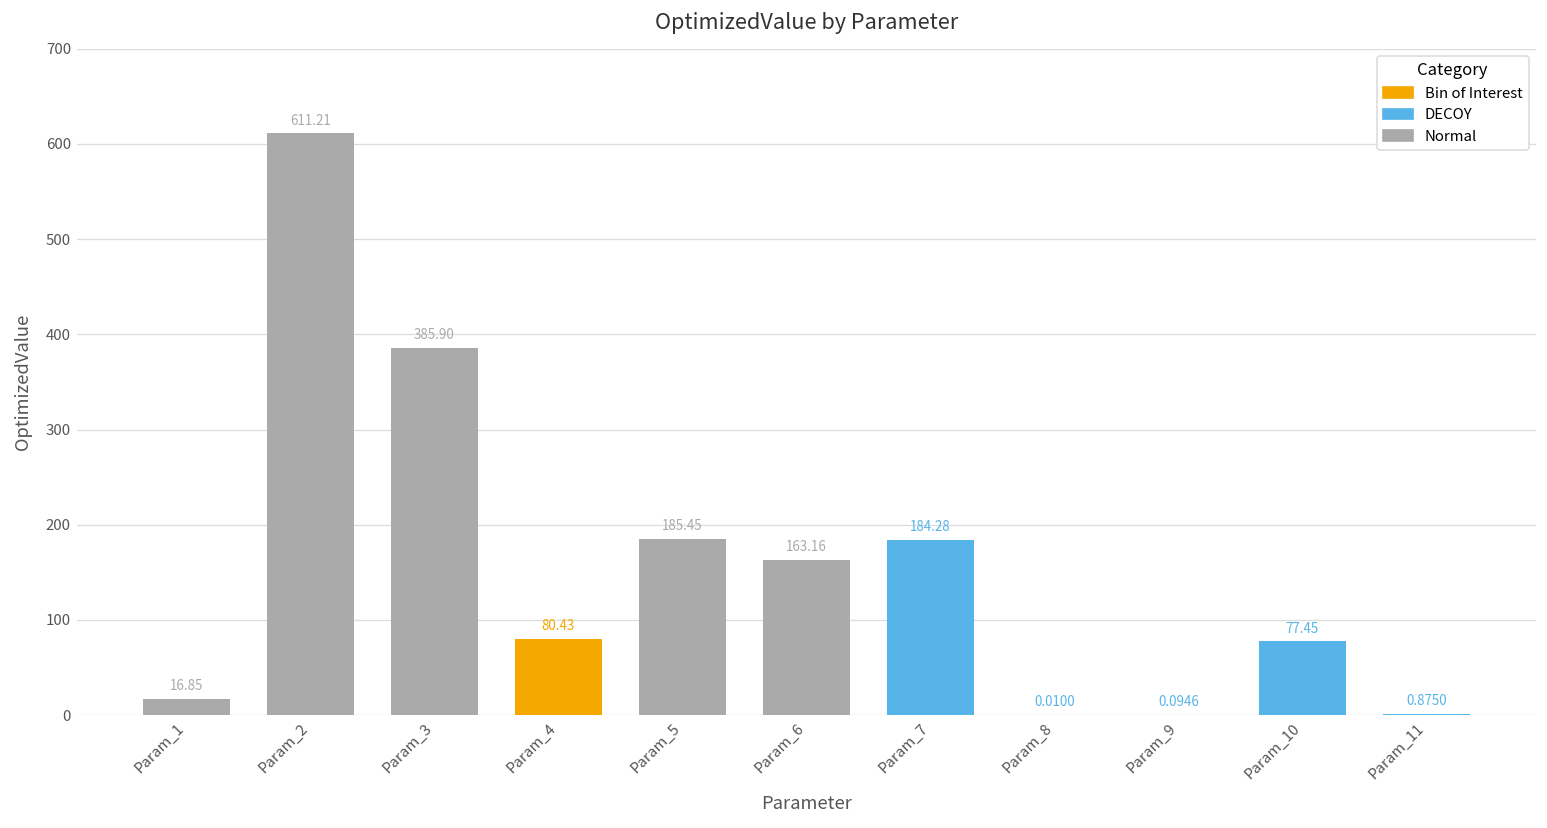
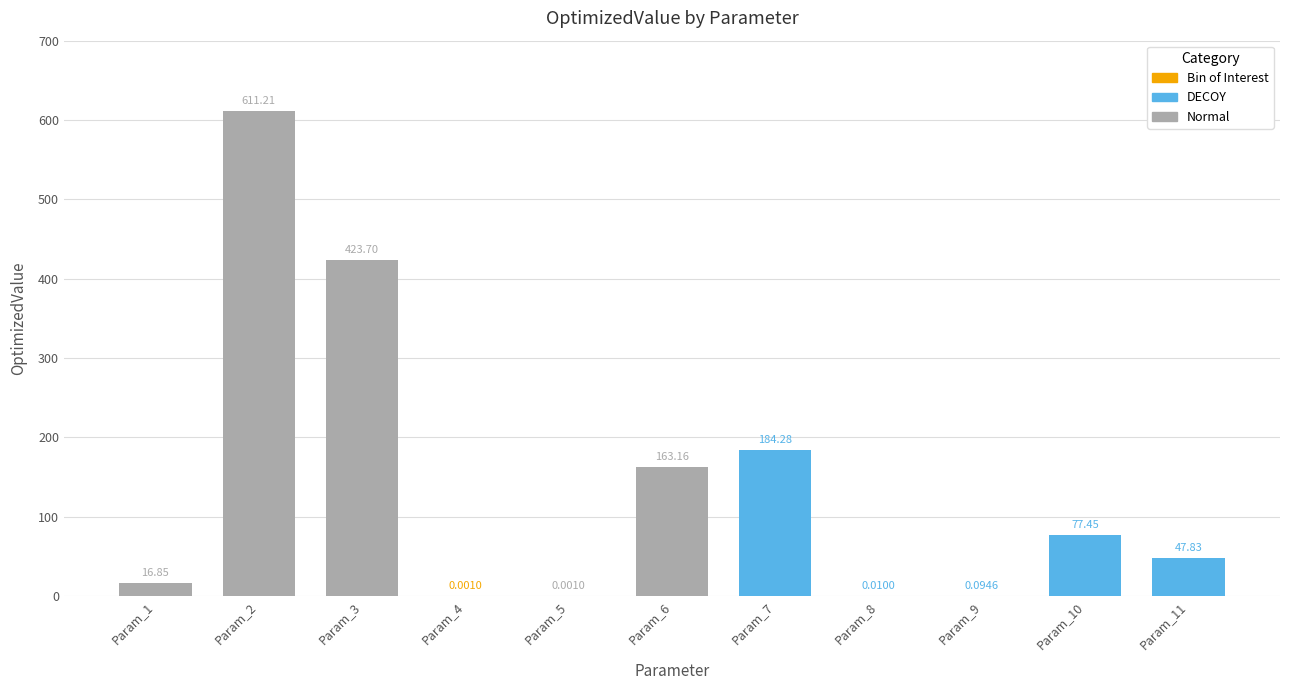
  {
    "Param_1": 16.85,
    "Param_2": 611.21,
-   "Param_3": 385.90,
-   "Param_4": 80.43,
-   "Param_5": 185.45,
+   "Param_3": 423.70,
+   "Param_4": 0.0010,
+   "Param_5": 0.0010,
    "Param_6": 163.16,
    "Param_7": 184.28,
    "Param_8": 0.0100,
    "Param_9": 0.0946,
    "Param_10": 77.45,
-   "Param_11": 0.8750
+   "Param_11": 47.83
  }
